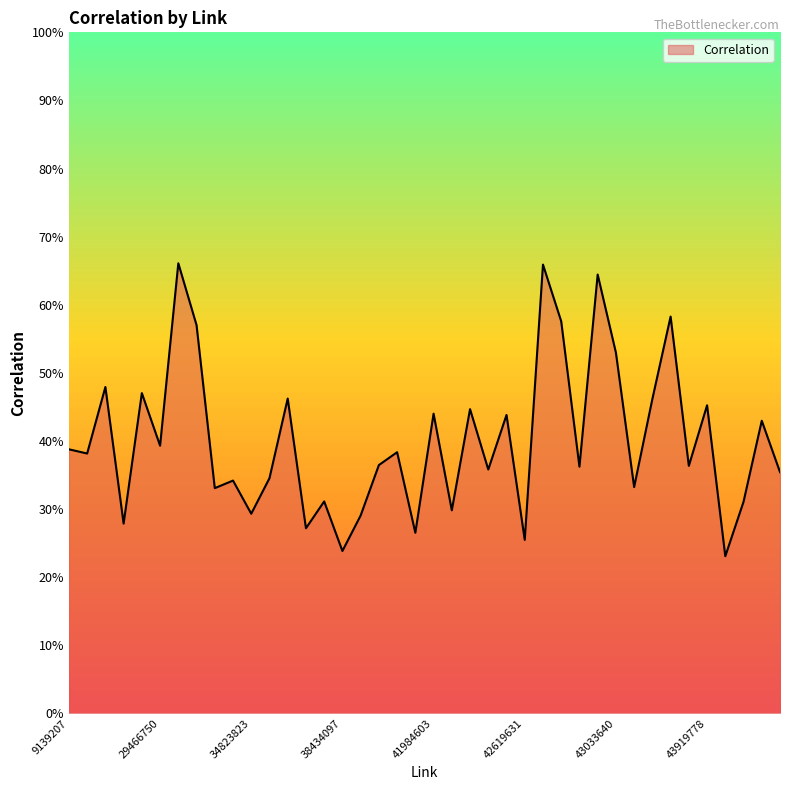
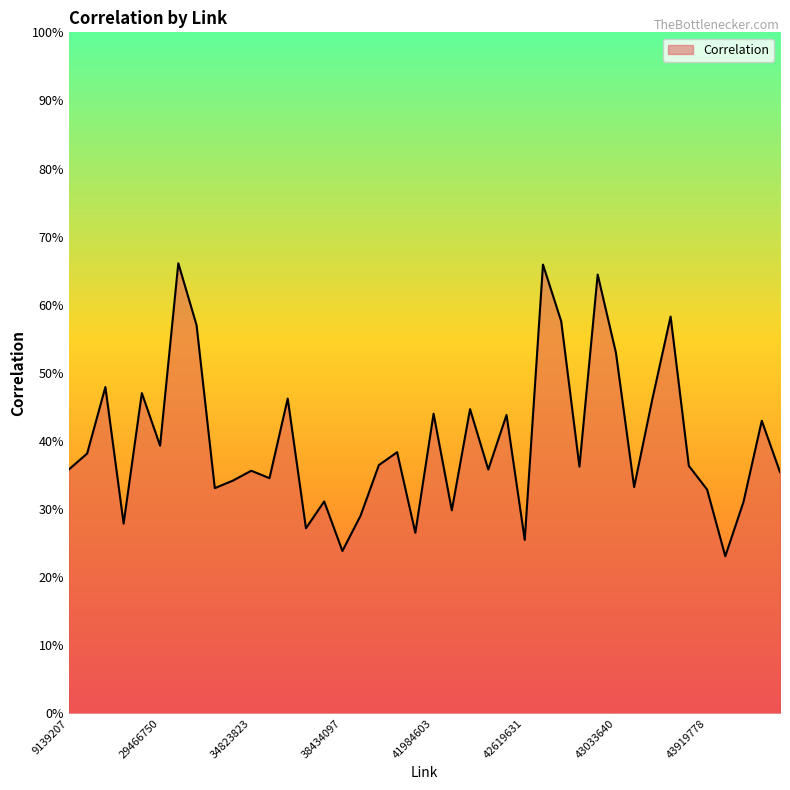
  {
-   "9139207": "39%",
+   "9139207": "36%",
    "29466750": "39%",
-   "34823823": "29%",
+   "34823823": "36%",
    "38434097": "24%",
    "41984603": "44%",
    "42619631": "25%",
    "43033640": "53%",
-   "43919778": "45%"
+   "43919778": "33%"
  }
